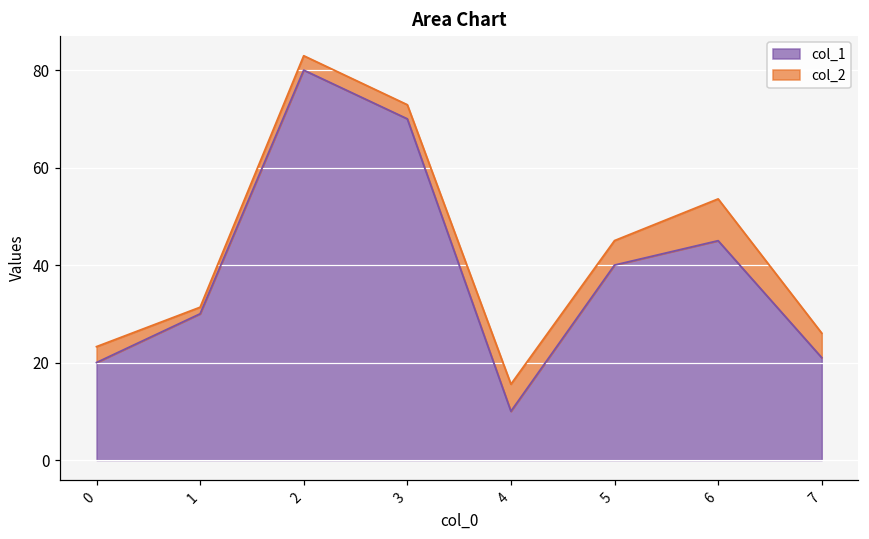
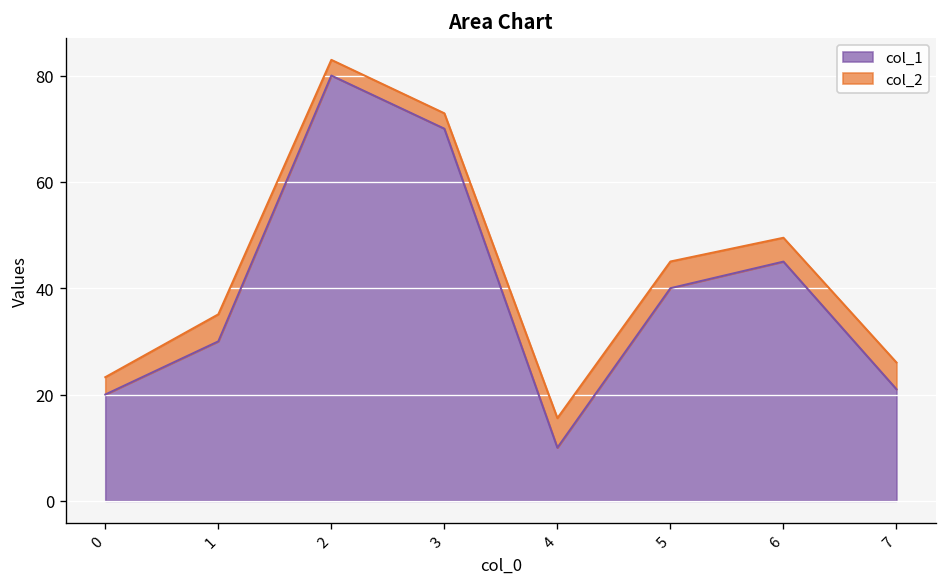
  {
    "col_1": {
      "0": 20,
      "1": 30,
      "2": 80,
      "3": 70,
      "4": 10,
      "5": 40,
      "6": 45,
      "7": 21
    },
    "col_2": {
      "0": 3,
-     "1": 1,
+     "1": 5,
      "2": 3,
      "3": 3,
      "4": 6,
      "5": 5,
-     "6": 9,
+     "6": 4,
      "7": 5
    }
  }
